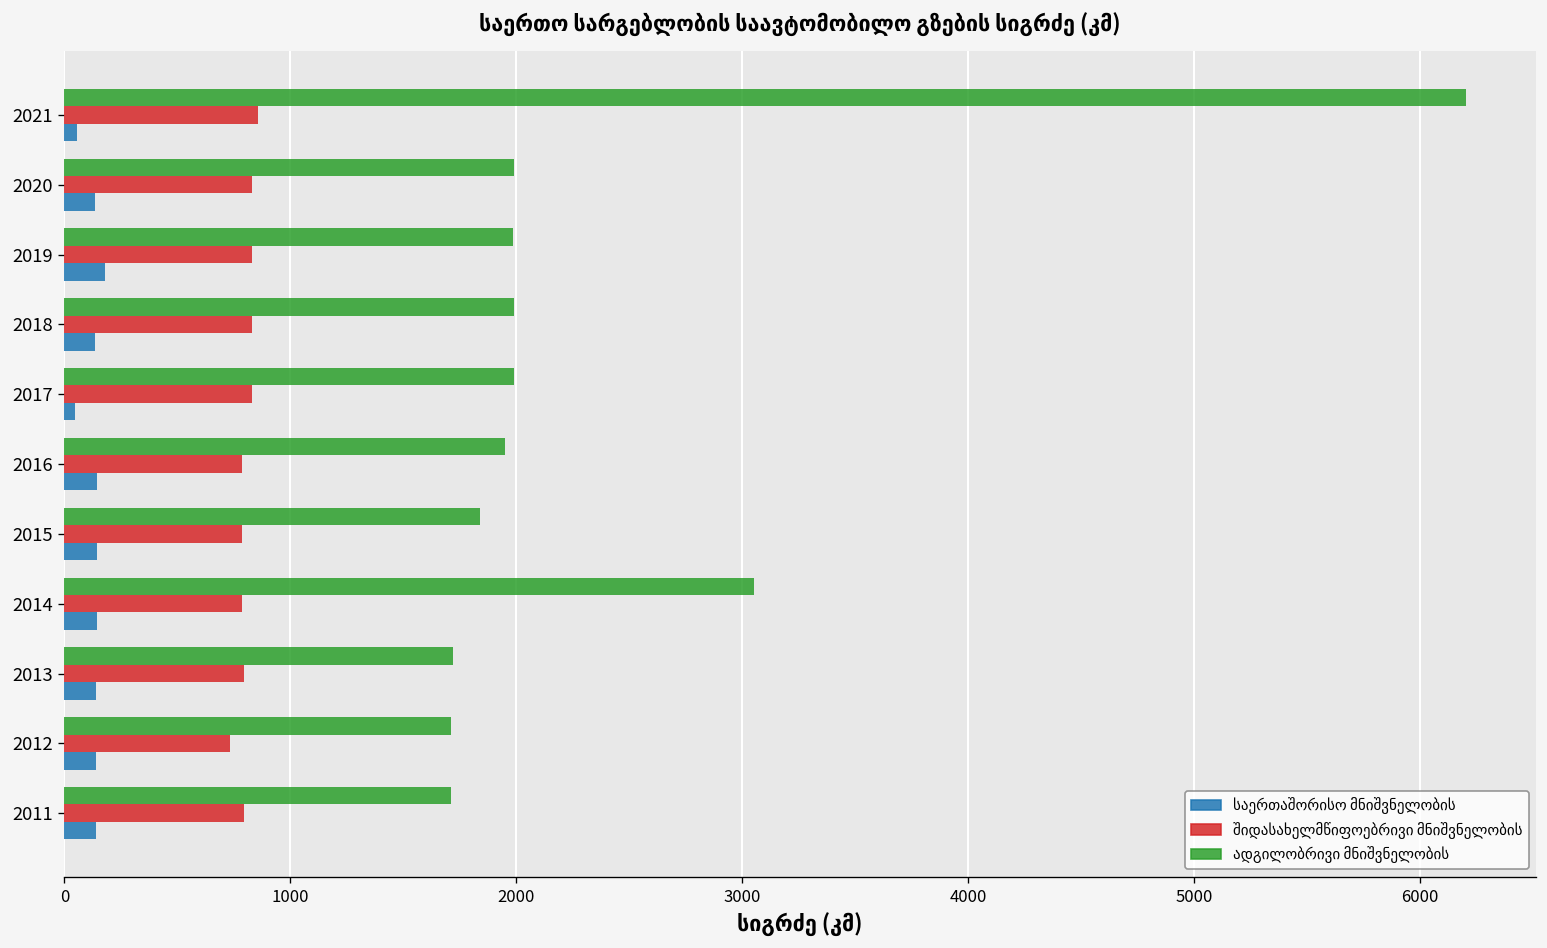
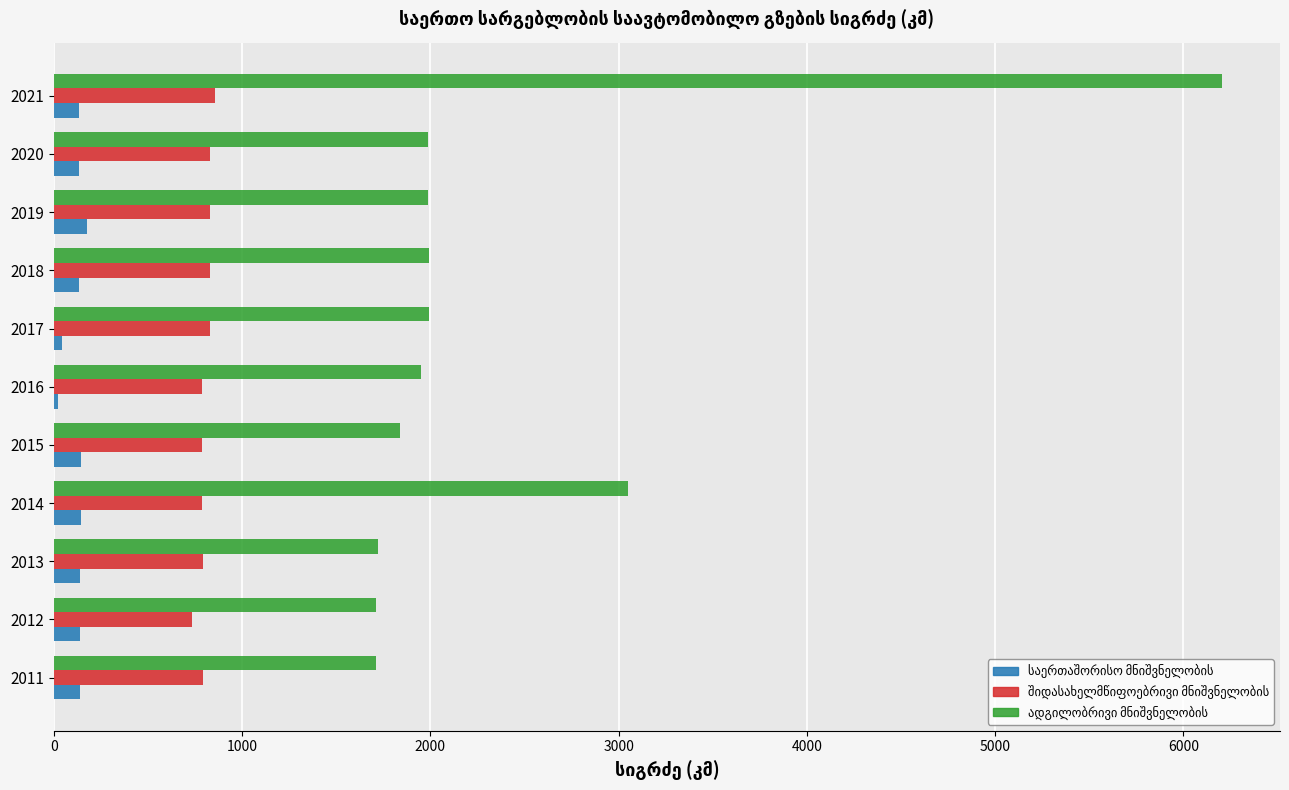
  {
    "საერთაშორისო მნიშვნელობის": {
-     "2021": 50,
+     "2021": 130,
      "2020": 130,
      "2019": 180,
      "2018": 130,
      "2017": 50,
-     "2016": 140,
+     "2016": 20,
      "2015": 140,
      "2014": 140,
      "2013": 140,
      "2012": 140,
      "2011": 140
    },
    "შიდასახელმწიფოებრივი მნიშვნელობის": {
      "2021": 860,
      "2020": 830,
      "2019": 830,
      "2018": 830,
      "2017": 830,
      "2016": 790,
      "2015": 790,
      "2014": 790,
      "2013": 800,
      "2012": 730,
      "2011": 800
    },
    "ადგილობრივი მნიშვნელობის": {
      "2021": 6200,
      "2020": 1990,
      "2019": 1990,
      "2018": 1990,
      "2017": 1990,
      "2016": 1950,
      "2015": 1840,
      "2014": 3050,
      "2013": 1720,
      "2012": 1710,
      "2011": 1710
    }
  }
